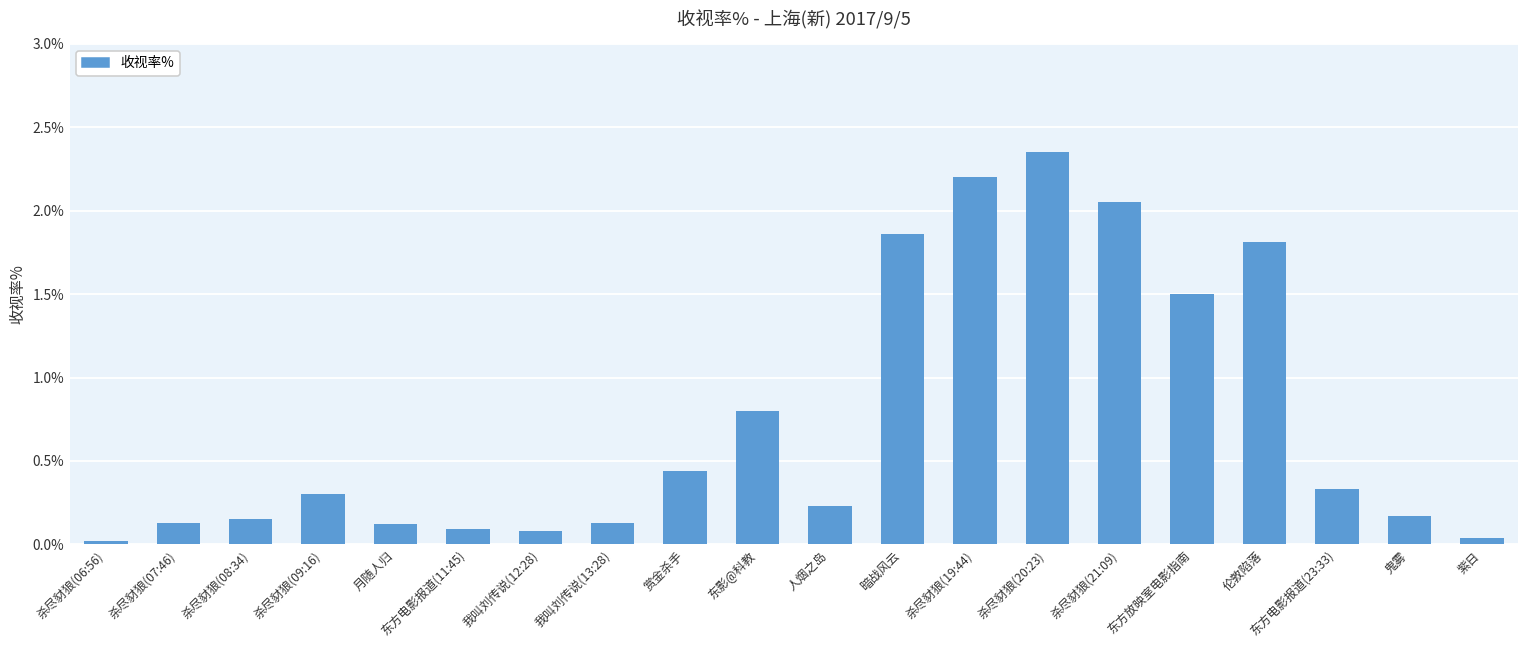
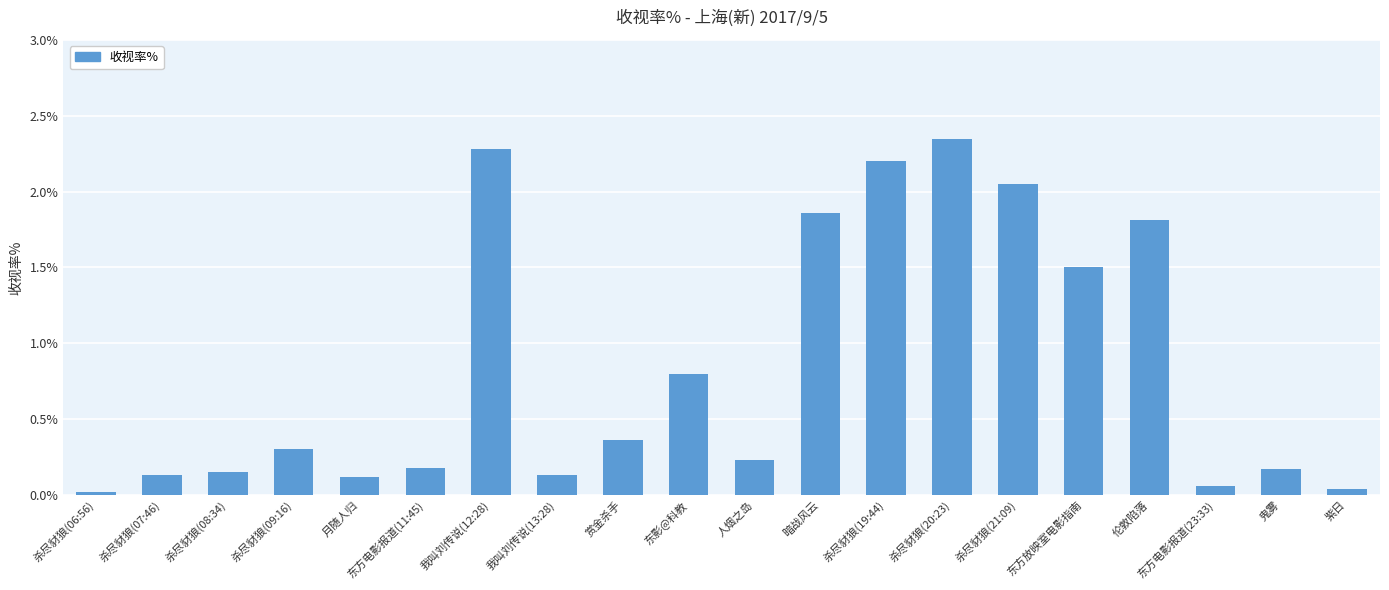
  {
    "杀尽豺狼(06:56)": "0.02%",
    "杀尽豺狼(07:46)": "0.13%",
    "杀尽豺狼(08:34)": "0.15%",
    "杀尽豺狼(09:16)": "0.30%",
    "月随人归": "0.12%",
-   "东方电影报道(11:45)": "0.09%",
-   "我叫刘传说(12:28)": "0.08%",
+   "东方电影报道(11:45)": "0.18%",
+   "我叫刘传说(12:28)": "2.28%",
    "我叫刘传说(13:28)": "0.13%",
-   "赏金杀手": "0.44%",
+   "赏金杀手": "0.36%",
    "东影@科教": "0.80%",
    "人烟之岛": "0.23%",
    "暗战风云": "1.86%",
    "杀尽豺狼(19:44)": "2.20%",
    "杀尽豺狼(20:23)": "2.35%",
    "杀尽豺狼(21:09)": "2.05%",
    "东方放映室电影指南": "1.50%",
    "伦敦陷落": "1.81%",
-   "东方电影报道(23:33)": "0.33%",
+   "东方电影报道(23:33)": "0.06%",
    "鬼雾": "0.17%",
    "紫日": "0.04%"
  }
